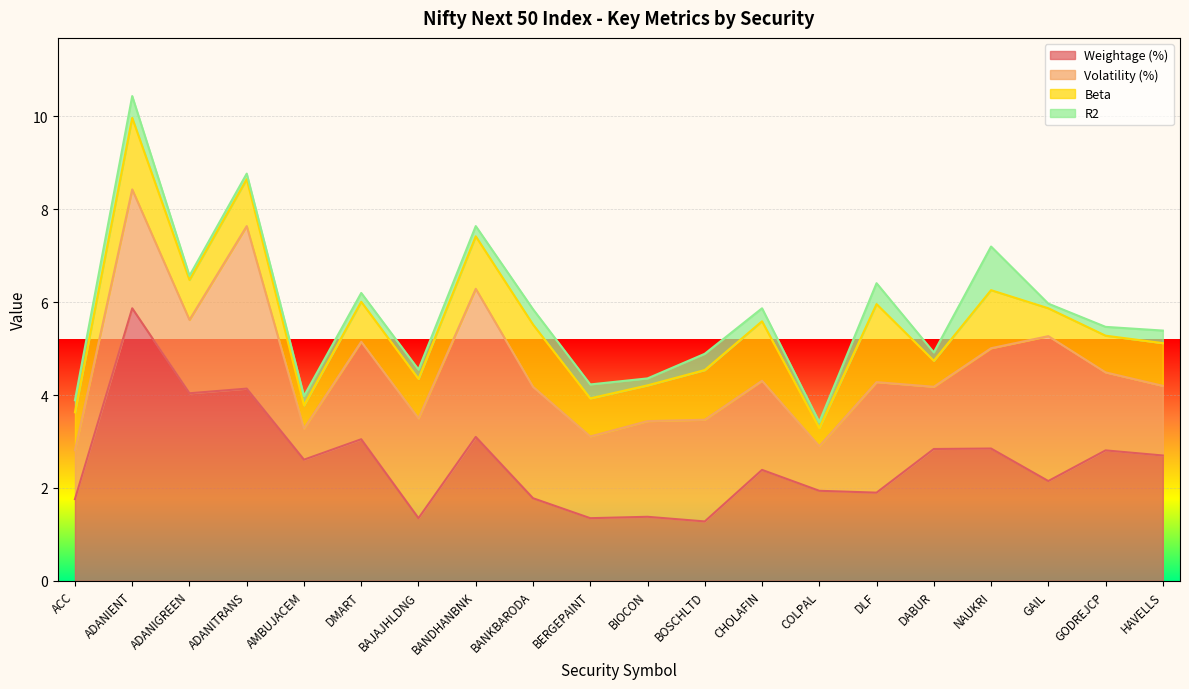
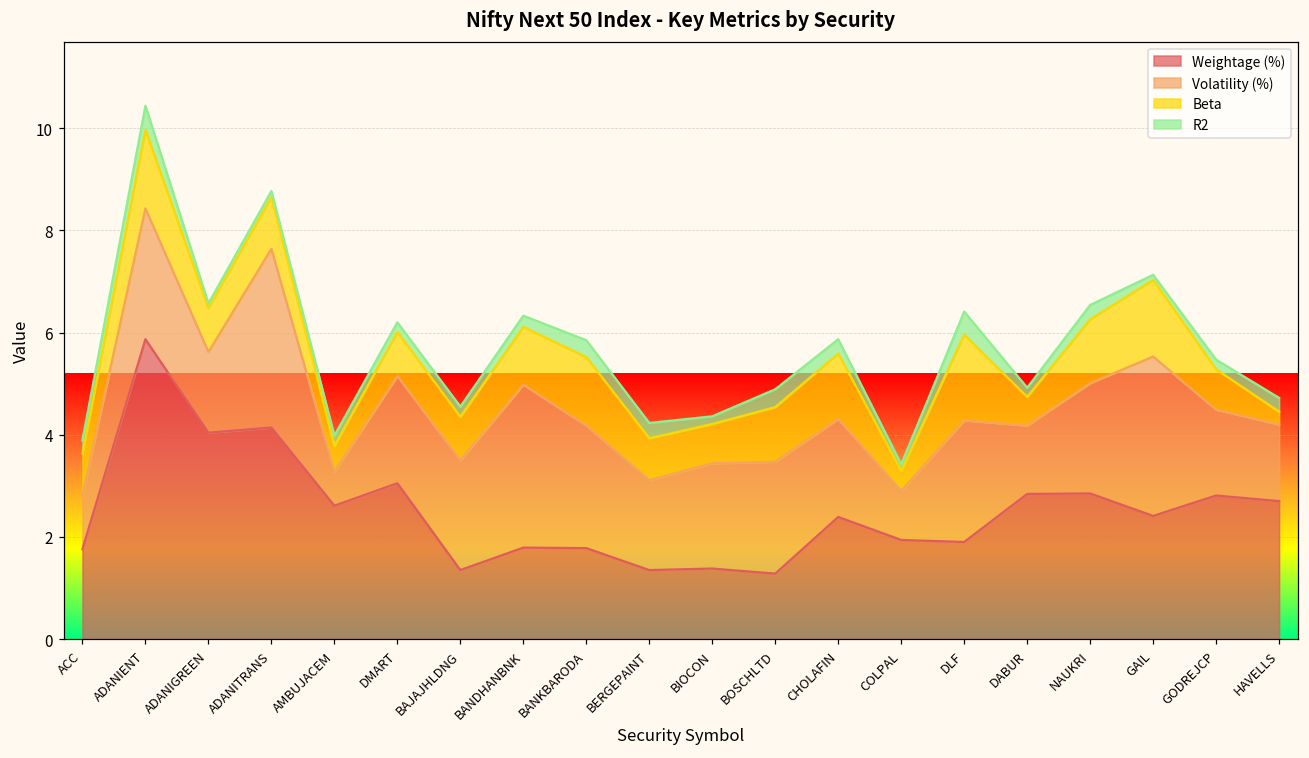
  {
    "Weightage (%)": {
      "ACC": 1.8,
      "ADANIENT": 5.9,
      "ADANIGREEN": 4.0,
      "ADANITRANS": 4.1,
      "AMBUJACEM": 2.6,
      "DMART": 3.1,
      "BAJAJHLDNG": 1.4,
-     "BANDHANBNK": 3.1,
+     "BANDHANBNK": 1.8,
      "BANKBARODA": 1.8,
      "BERGEPAINT": 1.4,
      "BIOCON": 1.4,
      "BOSCHLTD": 1.3,
      "CHOLAFIN": 2.4,
      "COLPAL": 1.9,
      "DLF": 1.9,
      "DABUR": 2.8,
      "NAUKRI": 2.9,
-     "GAIL": 2.2,
+     "GAIL": 2.4,
      "GODREJCP": 2.8,
      "HAVELLS": 2.7
    },
    "Volatility (%)": {
      "ACC": 1.1,
      "ADANIENT": 2.6,
      "ADANIGREEN": 1.6,
      "ADANITRANS": 3.5,
      "AMBUJACEM": 0.7,
      "DMART": 2.1,
      "BAJAJHLDNG": 2.2,
      "BANDHANBNK": 3.2,
      "BANKBARODA": 2.4,
      "BERGEPAINT": 1.8,
      "BIOCON": 2.1,
      "BOSCHLTD": 2.2,
      "CHOLAFIN": 1.9,
      "COLPAL": 1.0,
      "DLF": 2.4,
      "DABUR": 1.3,
      "NAUKRI": 2.2,
      "GAIL": 3.1,
      "GODREJCP": 1.7,
      "HAVELLS": 1.5
    },
    "Beta": {
      "ACC": 0.8,
      "ADANIENT": 1.5,
      "ADANIGREEN": 0.9,
      "ADANITRANS": 1.0,
      "AMBUJACEM": 0.5,
      "DMART": 0.9,
      "BAJAJHLDNG": 0.8,
      "BANDHANBNK": 1.1,
      "BANKBARODA": 1.3,
      "BERGEPAINT": 0.8,
      "BIOCON": 0.8,
      "BOSCHLTD": 1.1,
      "CHOLAFIN": 1.3,
      "COLPAL": 0.4,
      "DLF": 1.7,
      "DABUR": 0.6,
      "NAUKRI": 1.3,
-     "GAIL": 0.6,
+     "GAIL": 1.5,
      "GODREJCP": 0.8,
-     "HAVELLS": 0.9
+     "HAVELLS": 0.3
    },
    "R2": {
      "ACC": 0.3,
      "ADANIENT": 0.5,
      "ADANIGREEN": 0.1,
      "ADANITRANS": 0.1,
      "AMBUJACEM": 0.2,
      "DMART": 0.2,
      "BAJAJHLDNG": 0.2,
      "BANDHANBNK": 0.2,
      "BANKBARODA": 0.3,
      "BERGEPAINT": 0.3,
      "BIOCON": 0.2,
      "BOSCHLTD": 0.3,
      "CHOLAFIN": 0.3,
      "COLPAL": 0.1,
      "DLF": 0.5,
      "DABUR": 0.2,
-     "NAUKRI": 0.9,
+     "NAUKRI": 0.3,
      "GAIL": 0.1,
      "GODREJCP": 0.2,
      "HAVELLS": 0.3
    }
  }
